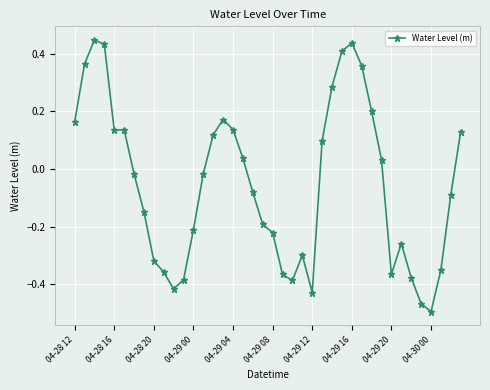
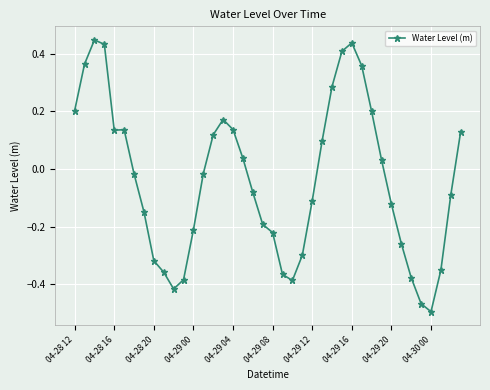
  {
-   "04-28 12": 0.16,
+   "04-28 12": 0.20,
    "04-28 16": 0.13,
    "04-28 20": -0.32,
    "04-29 00": -0.21,
    "04-29 04": 0.14,
    "04-29 08": -0.22,
-   "04-29 12": -0.43,
+   "04-29 12": -0.11,
    "04-29 16": 0.44,
-   "04-29 20": -0.37,
+   "04-29 20": -0.12,
    "04-30 00": -0.49
  }
